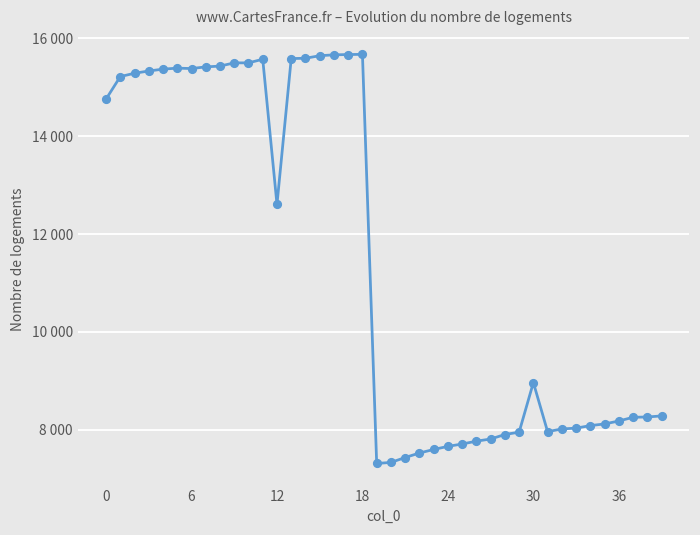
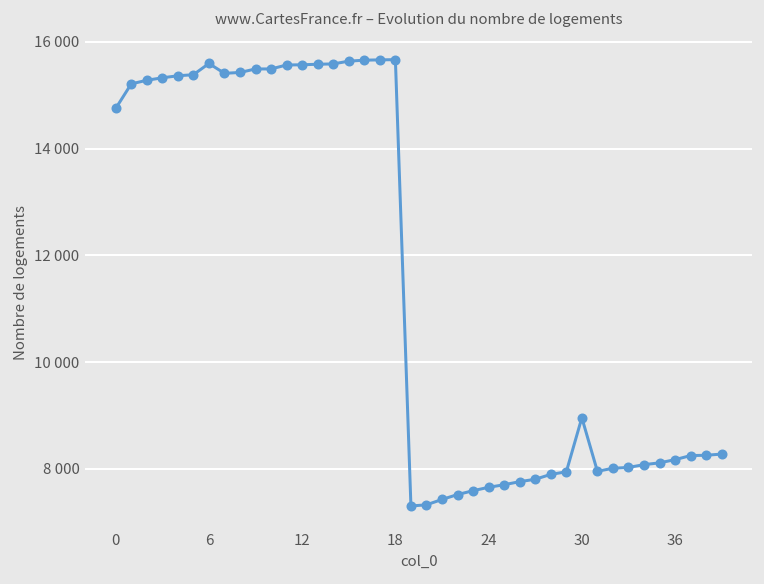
  {
    "0": 14800,
-   "6": 15400,
-   "12": 12600,
+   "6": 15600,
+   "12": 15600,
    "18": 15700,
    "24": 7700,
    "30": 9000,
    "36": 8200
  }
